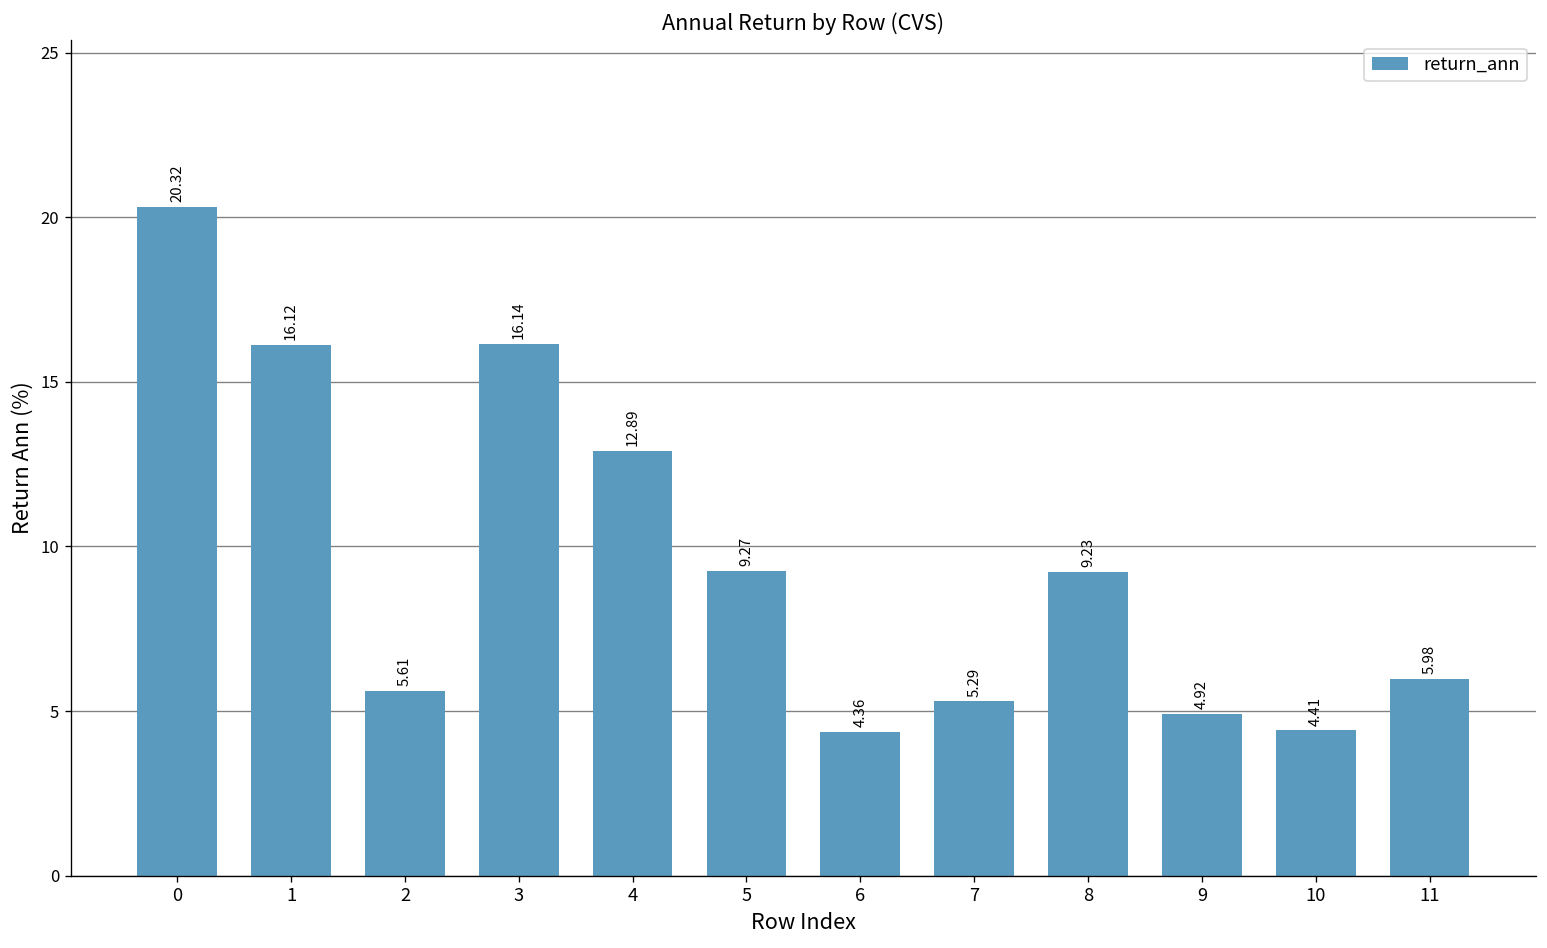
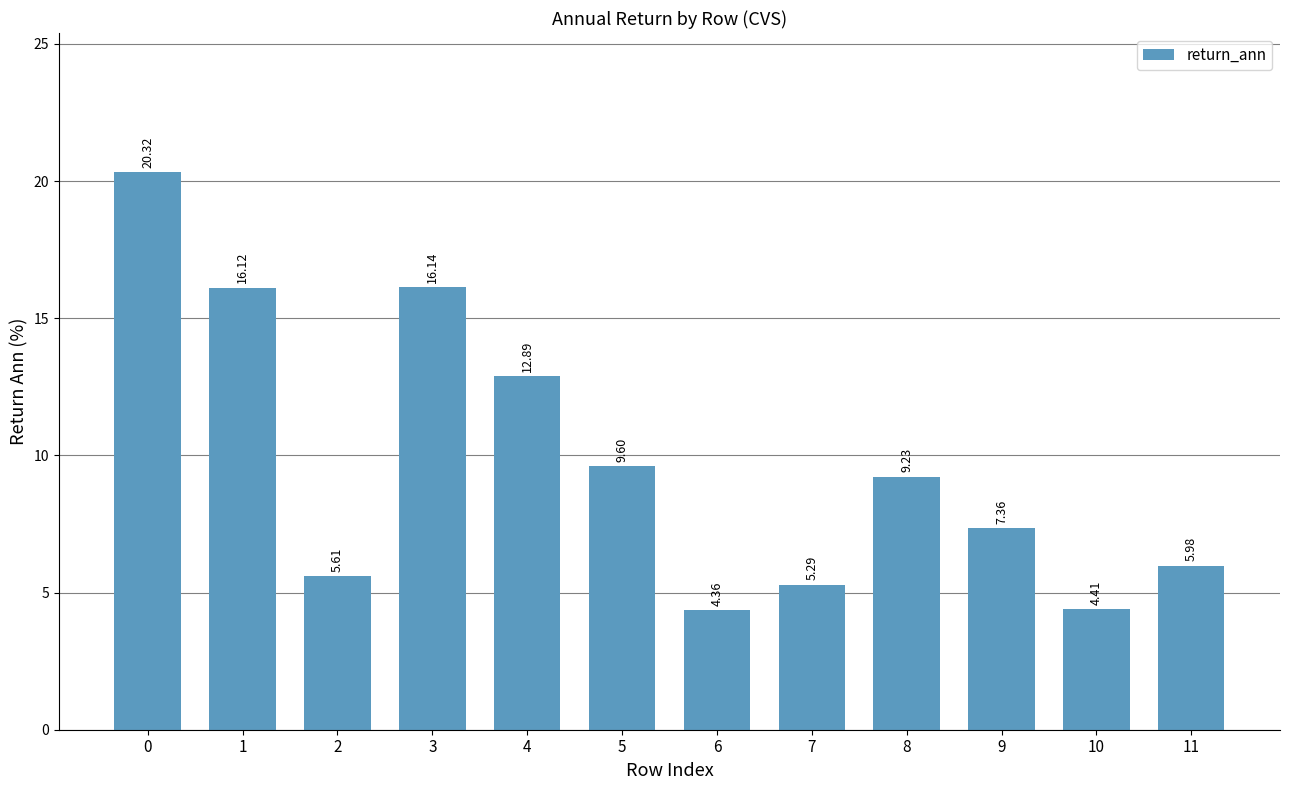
  {
    "0": 20.32,
    "1": 16.12,
    "2": 5.61,
    "3": 16.14,
    "4": 12.89,
-   "5": 9.27,
+   "5": 9.60,
    "6": 4.36,
    "7": 5.29,
    "8": 9.23,
-   "9": 4.92,
+   "9": 7.36,
    "10": 4.41,
    "11": 5.98
  }
